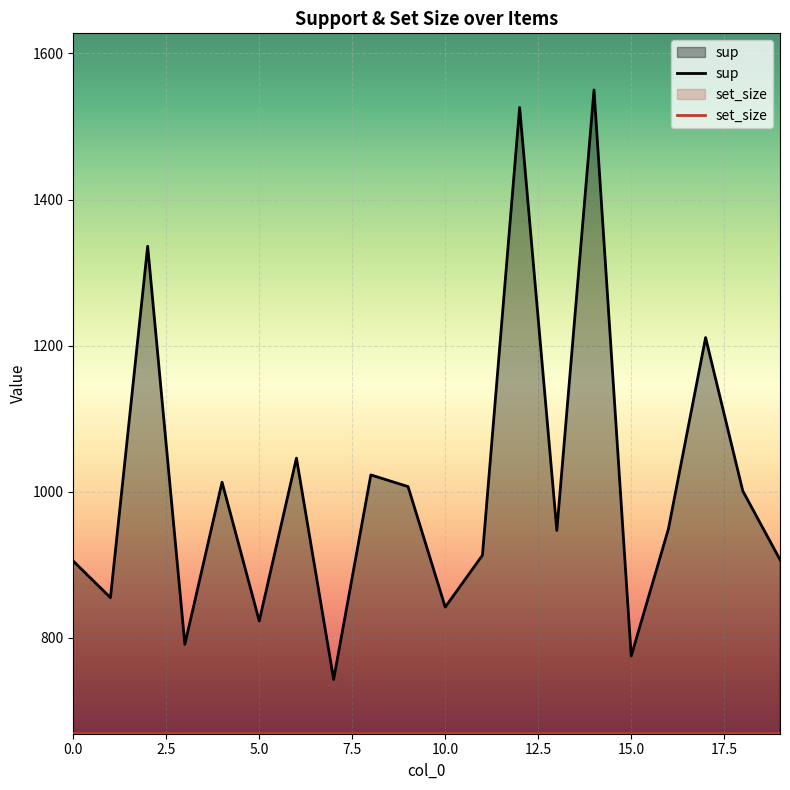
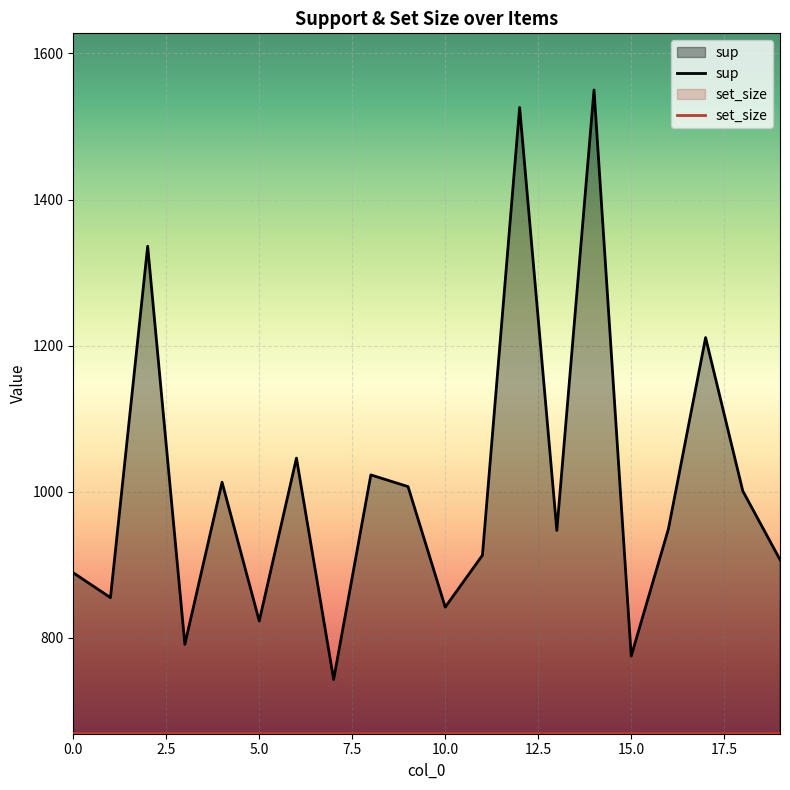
  {
    "sup": {
-     "0.0": 910,
+     "0.0": 890,
      "5.0": 820,
      "10.0": 840,
      "15.0": 780
    },
    "set_size": {
      "0.0": 670,
      "5.0": 670,
      "10.0": 670,
      "15.0": 670
    }
  }
